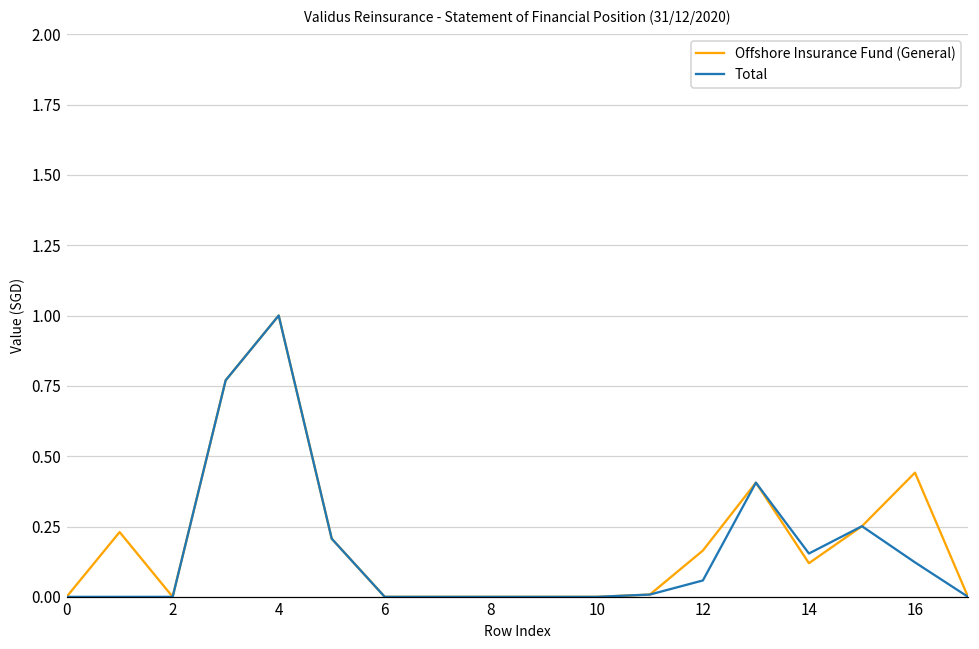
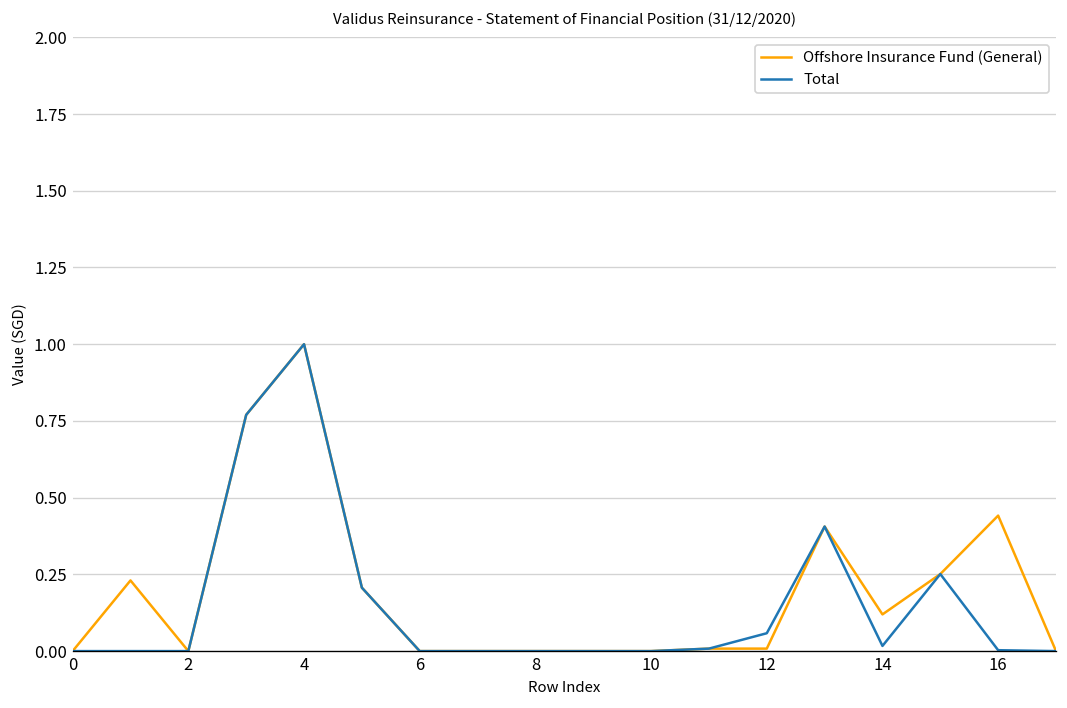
  {
    "Offshore Insurance Fund (General)": {
-     "12": 0.16,
+     "12": 0.01,
      "14": 0.12,
      "16": 0.44
    },
    "Total": {
      "12": 0.06,
-     "14": 0.15,
-     "16": 0.12
+     "14": 0.02,
+     "16": 0.00
    }
  }
